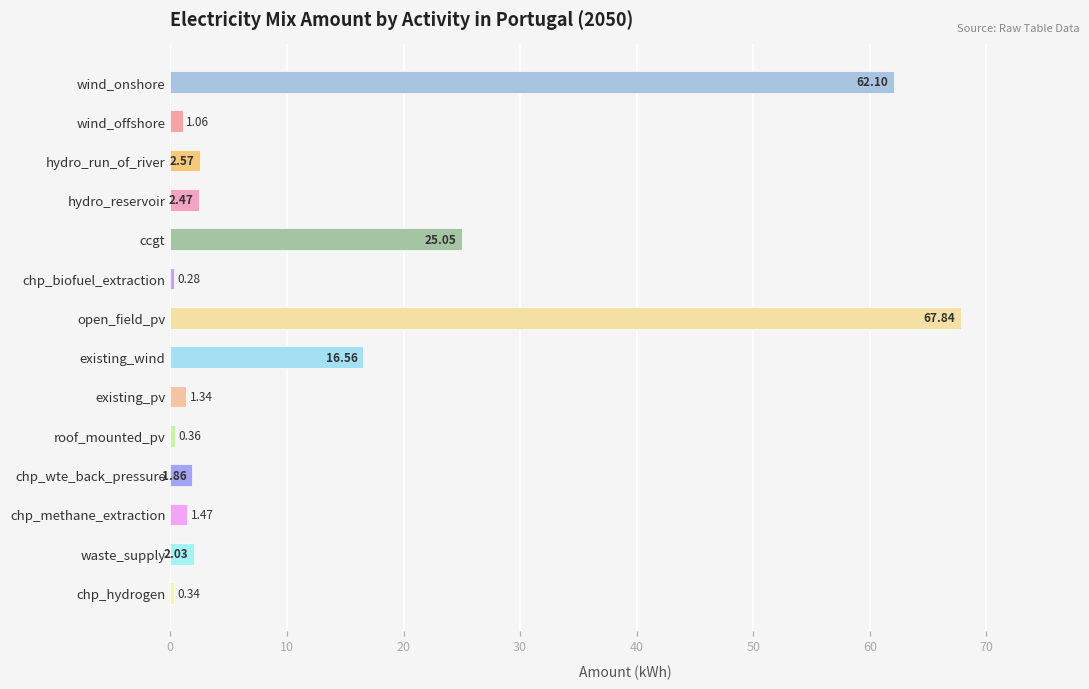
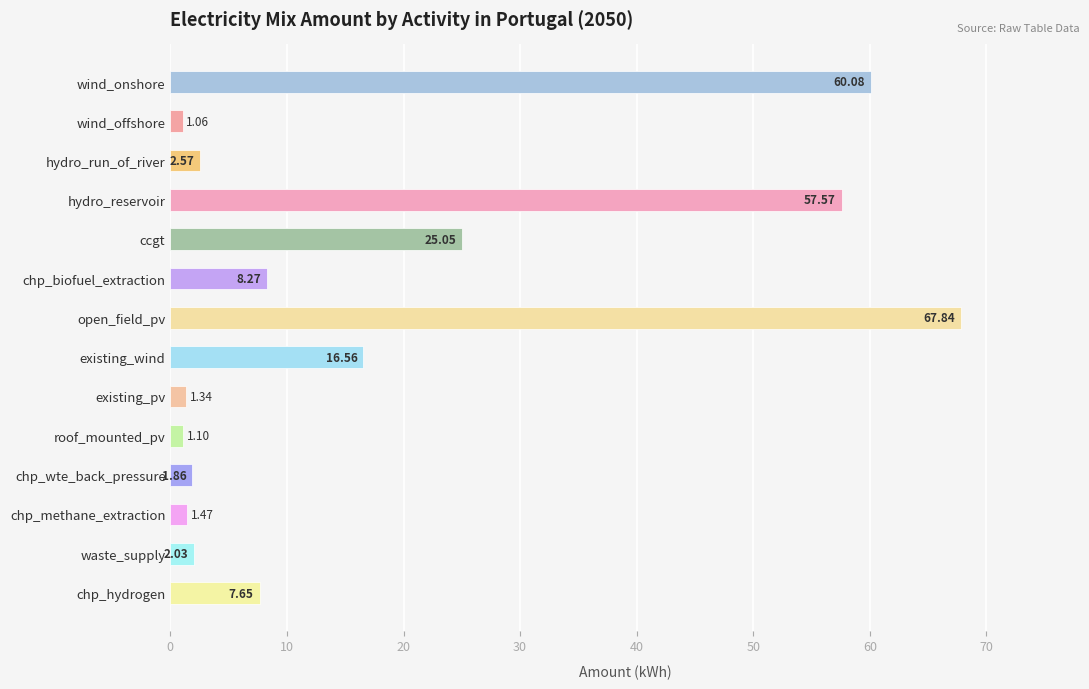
  {
-   "wind_onshore": 62.10,
+   "wind_onshore": 60.08,
    "wind_offshore": 1.06,
    "hydro_run_of_river": 2.57,
-   "hydro_reservoir": 2.47,
+   "hydro_reservoir": 57.57,
    "ccgt": 25.05,
-   "chp_biofuel_extraction": 0.28,
+   "chp_biofuel_extraction": 8.27,
    "open_field_pv": 67.84,
    "existing_wind": 16.56,
    "existing_pv": 1.34,
-   "roof_mounted_pv": 0.36,
+   "roof_mounted_pv": 1.10,
    "chp_wte_back_pressure": 1.86,
    "chp_methane_extraction": 1.47,
    "waste_supply": 2.03,
-   "chp_hydrogen": 0.34
+   "chp_hydrogen": 7.65
  }
